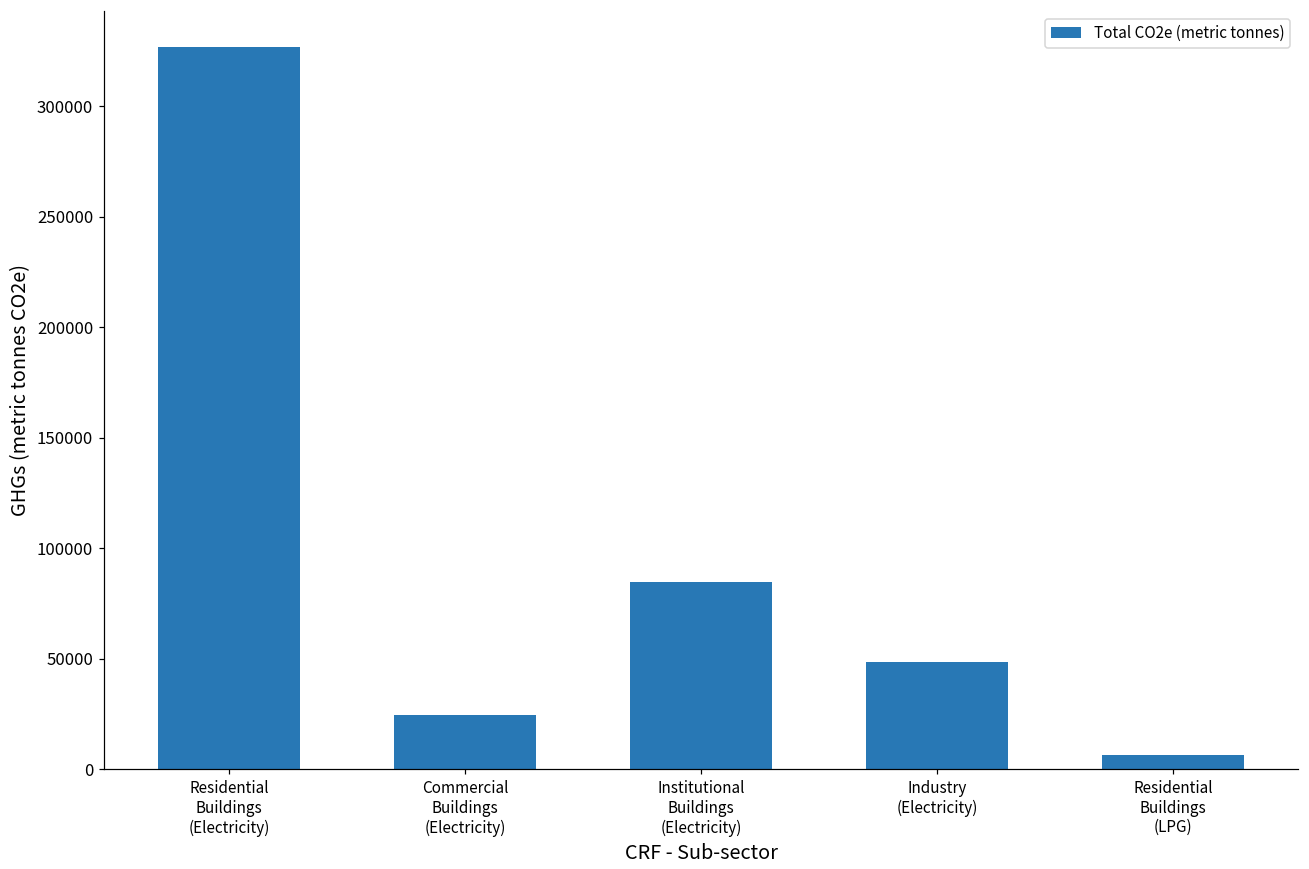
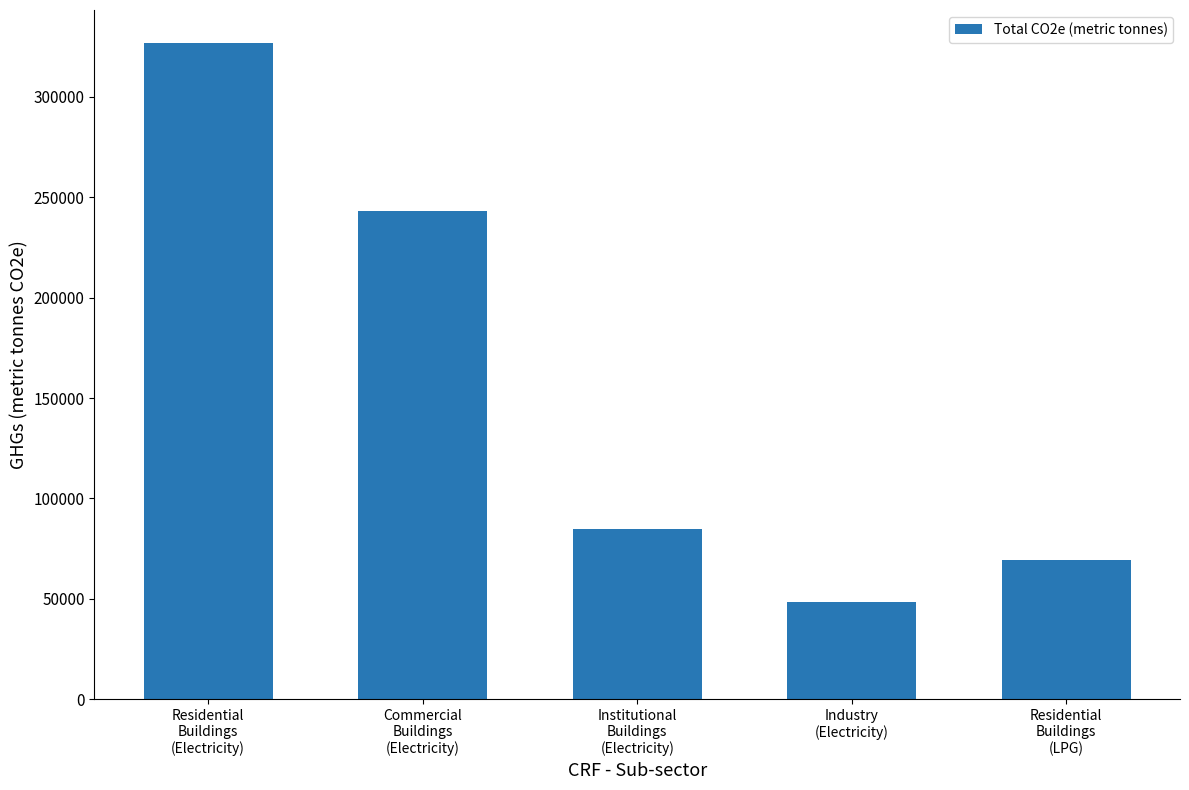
  {
    "Residential Buildings (Electricity)": 327000,
-   "Commercial Buildings (Electricity)": 25000,
+   "Commercial Buildings (Electricity)": 243000,
    "Institutional Buildings (Electricity)": 85000,
    "Industry (Electricity)": 49000,
-   "Residential Buildings (LPG)": 7000
+   "Residential Buildings (LPG)": 70000
  }
